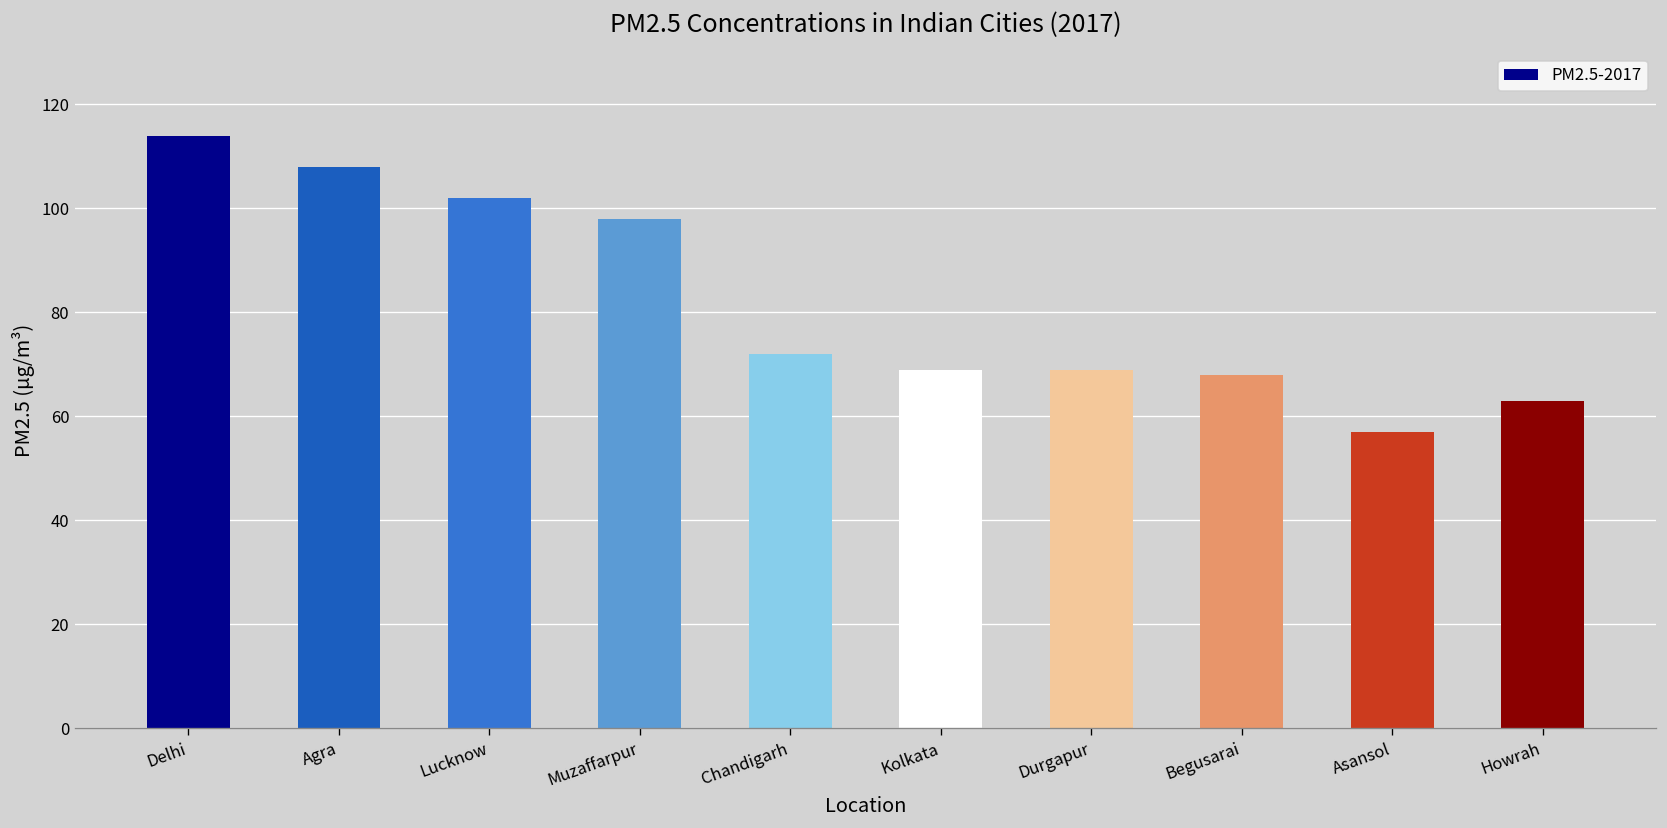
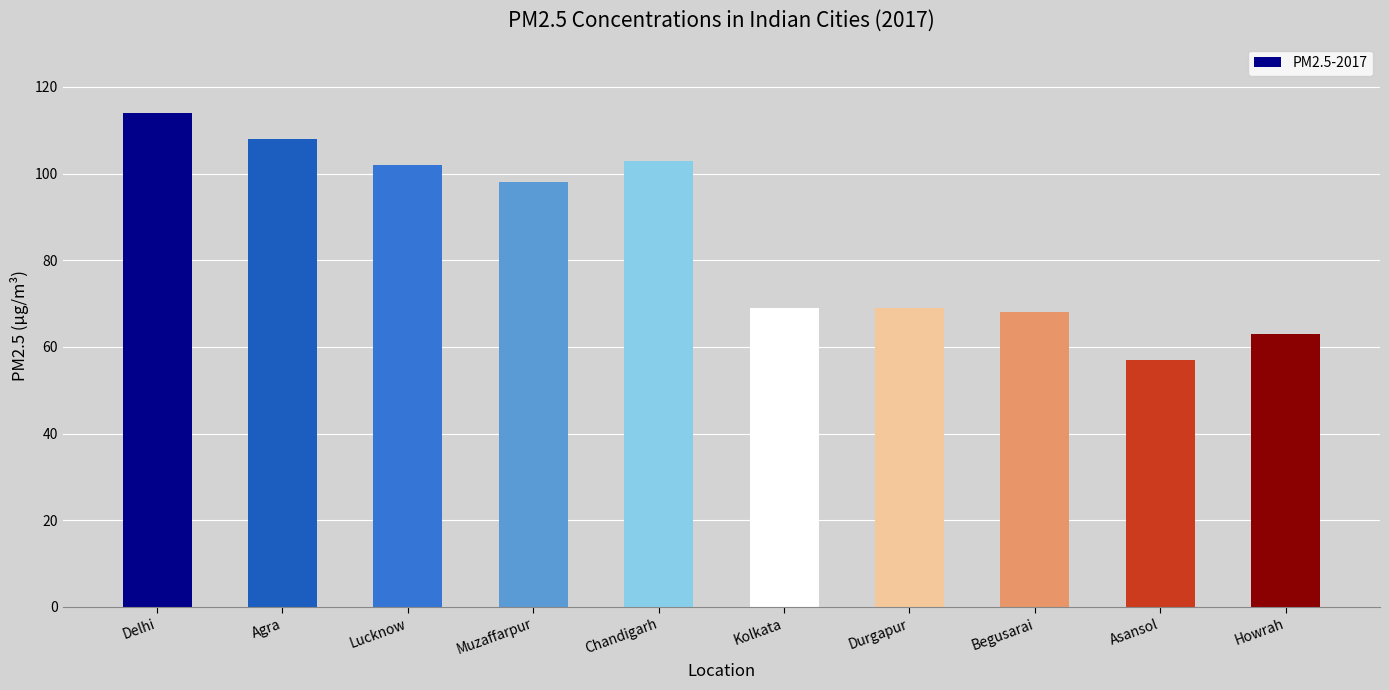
  {
    "Delhi": 114,
    "Agra": 108,
    "Lucknow": 102,
    "Muzaffarpur": 98,
-   "Chandigarh": 72,
+   "Chandigarh": 103,
    "Kolkata": 69,
    "Durgapur": 69,
    "Begusarai": 68,
    "Asansol": 57,
    "Howrah": 63
  }
